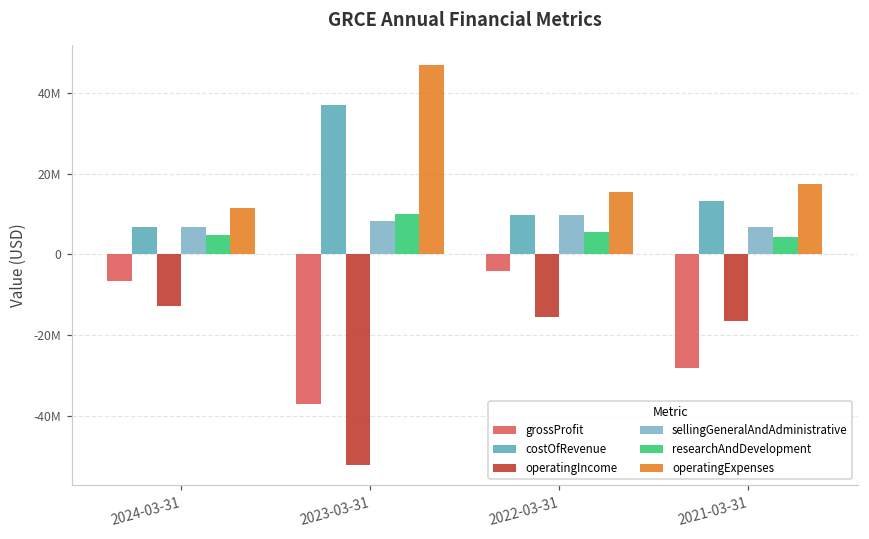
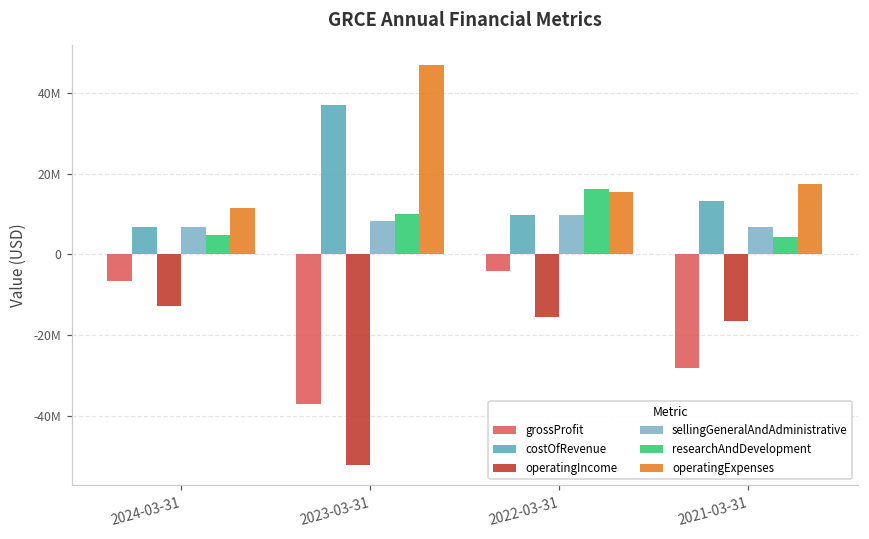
  {
    "grossProfit": {
      "2024-03-31": -7000000,
      "2023-03-31": -37000000,
      "2022-03-31": -4000000,
      "2021-03-31": -28000000
    },
    "operatingIncome": {
      "2024-03-31": -13000000,
      "2023-03-31": -52000000,
      "2022-03-31": -16000000,
      "2021-03-31": -16000000
    },
    "researchAndDevelopment": {
      "2024-03-31": 5000000,
      "2023-03-31": 10000000,
-     "2022-03-31": 6000000,
+     "2022-03-31": 16000000,
      "2021-03-31": 4000000
    },
    "operatingExpenses": {
      "2024-03-31": 11000000,
      "2023-03-31": 47000000,
      "2022-03-31": 15000000,
      "2021-03-31": 17000000
    }
  }
